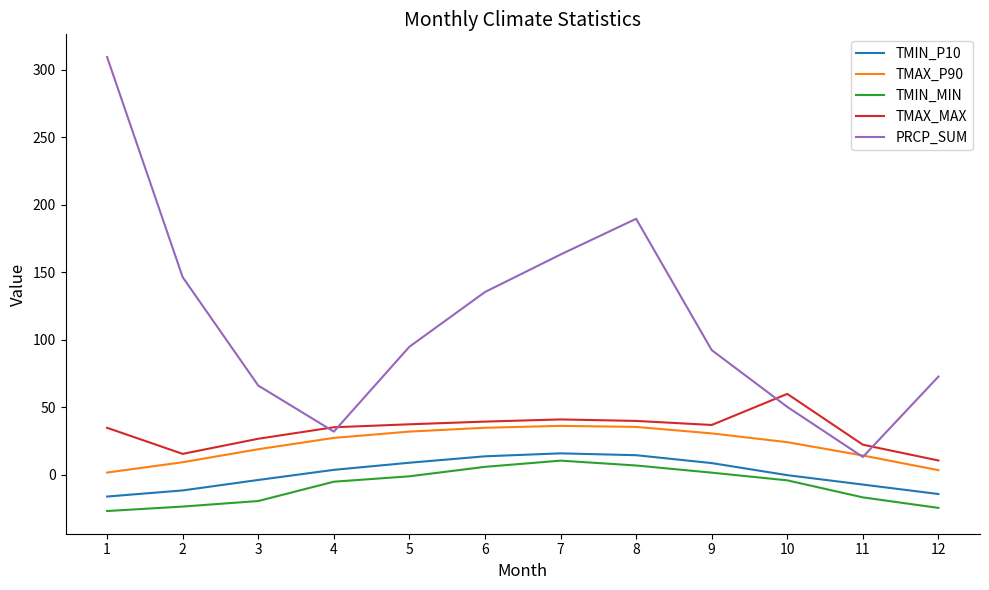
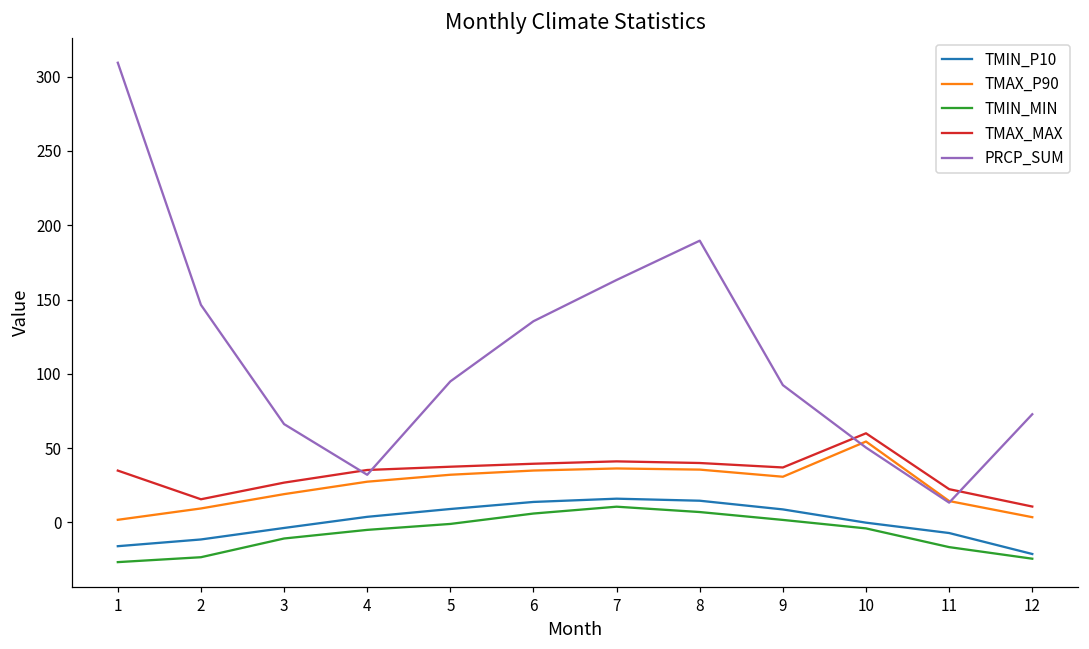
  {
    "TMIN_P10": {
      "1": -16,
      "2": -11,
      "3": -4,
      "4": 4,
      "5": 9,
      "6": 14,
      "7": 16,
      "8": 15,
      "9": 9,
      "10": 0,
      "11": -7,
-     "12": -14
+     "12": -21
    },
    "TMAX_P90": {
      "1": 2,
      "2": 9,
      "3": 19,
      "4": 27,
      "5": 32,
      "6": 35,
      "7": 36,
      "8": 36,
      "9": 31,
-     "10": 24,
+     "10": 54,
      "12": 4
    },
    "TMIN_MIN": {
      "1": -27,
      "2": -23,
-     "3": -19,
+     "3": -11,
      "4": -5,
      "5": -1,
      "6": 6,
      "7": 11,
      "8": 7,
      "9": 2,
      "10": -4,
      "11": -17,
      "12": -24
    },
    "TMAX_MAX": {
      "1": 35,
      "2": 16,
      "3": 27,
      "4": 35,
      "5": 38,
      "6": 40,
      "7": 41,
      "8": 40,
      "9": 37,
      "10": 60,
      "11": 22,
      "12": 11
    },
    "PRCP_SUM": {
      "1": 309,
      "2": 146,
      "3": 66,
      "4": 32,
      "5": 95,
      "6": 135,
      "7": 163,
      "8": 190,
      "9": 92,
      "10": 50,
      "12": 73
    }
  }
